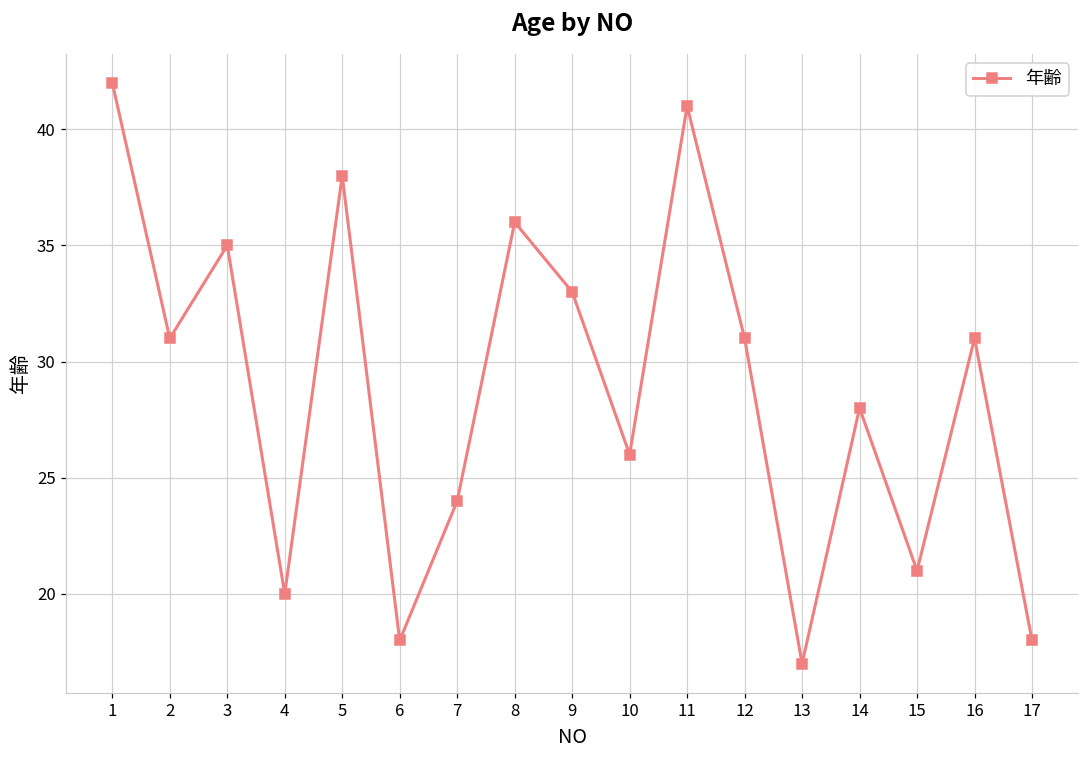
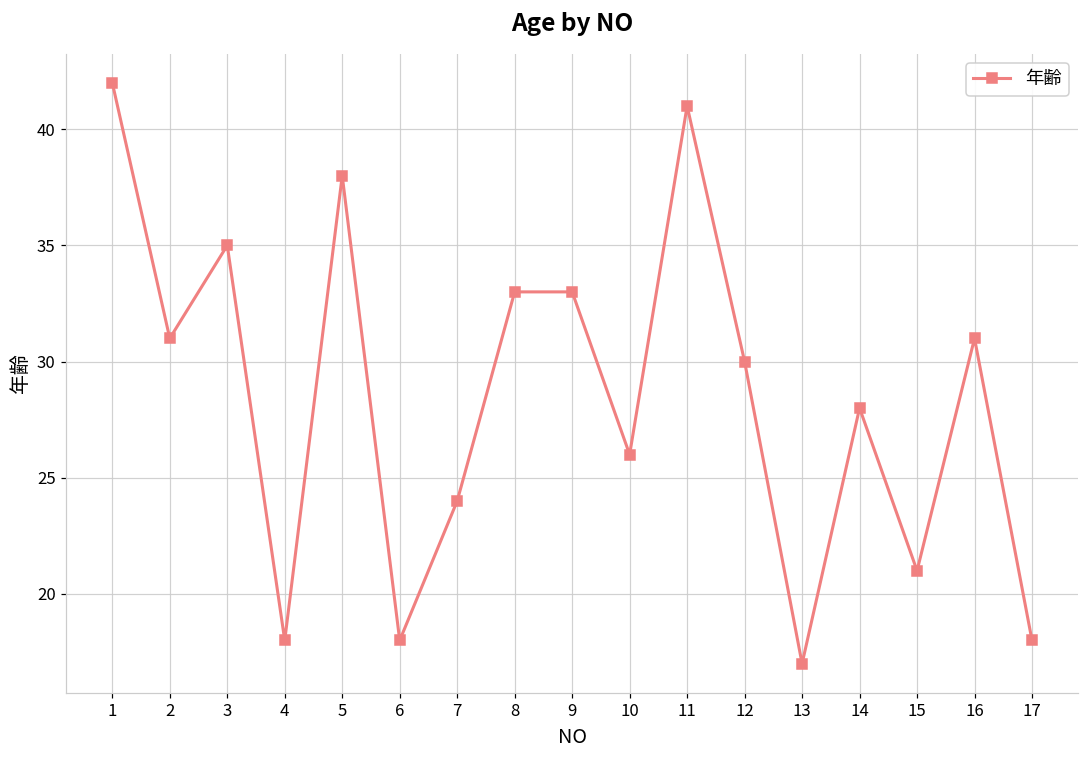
  {
    "1": 42,
    "2": 31,
    "3": 35,
-   "4": 20,
+   "4": 18,
    "5": 38,
    "6": 18,
    "7": 24,
-   "8": 36,
+   "8": 33,
    "9": 33,
    "10": 26,
    "11": 41,
-   "12": 31,
+   "12": 30,
    "13": 17,
    "14": 28,
    "15": 21,
    "16": 31,
    "17": 18
  }
